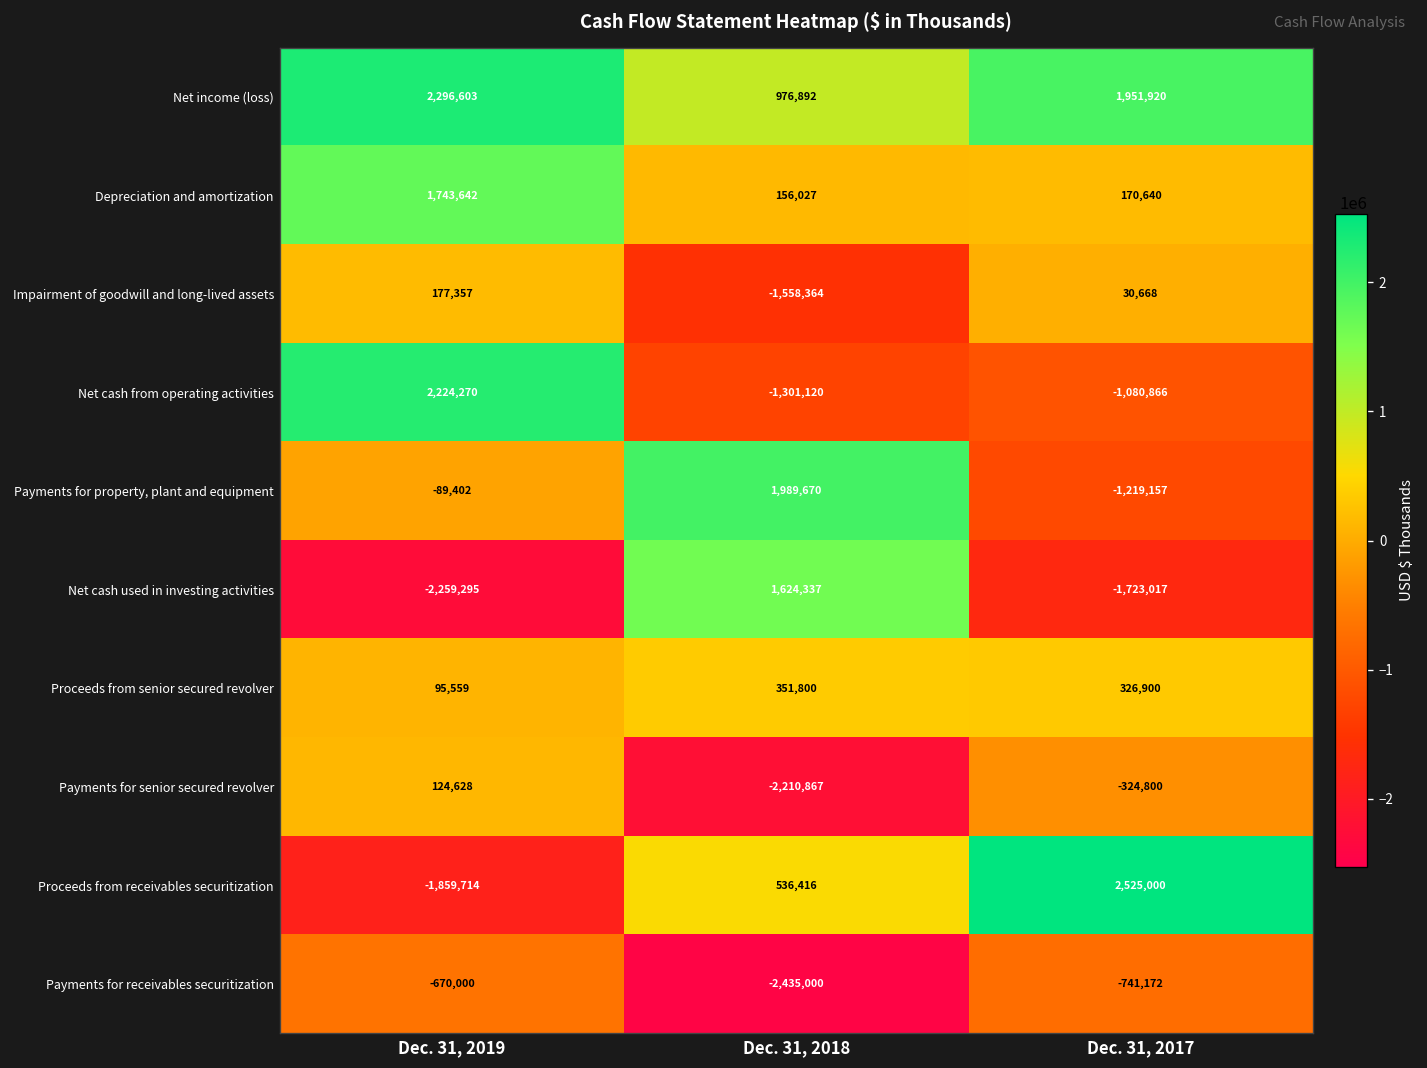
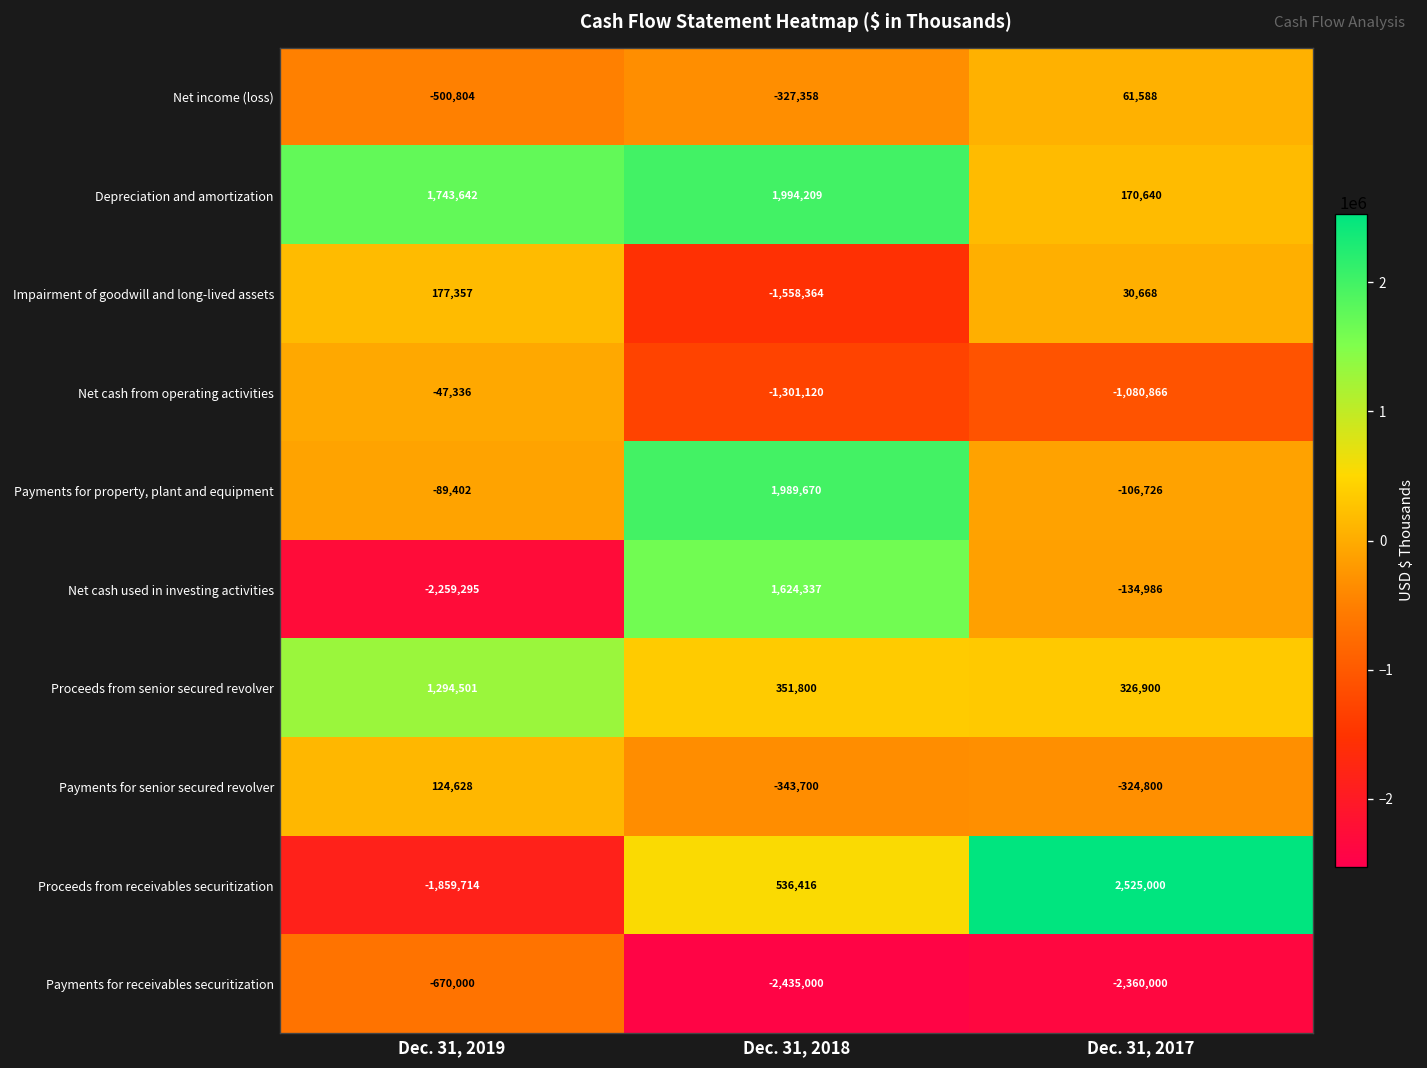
  {
    "Net income (loss)": {
-     "Dec. 31, 2019": "2,296,603",
-     "Dec. 31, 2018": "976,892",
-     "Dec. 31, 2017": "1,951,920"
+     "Dec. 31, 2019": "-500,804",
+     "Dec. 31, 2018": "-327,358",
+     "Dec. 31, 2017": "61,588"
    },
    "Depreciation and amortization": {
      "Dec. 31, 2019": "1,743,642",
-     "Dec. 31, 2018": "156,027",
+     "Dec. 31, 2018": "1,994,209",
      "Dec. 31, 2017": "170,640"
    },
    "Impairment of goodwill and long-lived assets": {
      "Dec. 31, 2019": "177,357",
      "Dec. 31, 2018": "-1,558,364",
      "Dec. 31, 2017": "30,668"
    },
    "Net cash from operating activities": {
-     "Dec. 31, 2019": "2,224,270",
+     "Dec. 31, 2019": "-47,336",
      "Dec. 31, 2018": "-1,301,120",
      "Dec. 31, 2017": "-1,080,866"
    },
    "Payments for property, plant and equipment": {
      "Dec. 31, 2019": "-89,402",
      "Dec. 31, 2018": "1,989,670",
-     "Dec. 31, 2017": "-1,219,157"
+     "Dec. 31, 2017": "-106,726"
    },
    "Net cash used in investing activities": {
      "Dec. 31, 2019": "-2,259,295",
      "Dec. 31, 2018": "1,624,337",
-     "Dec. 31, 2017": "-1,723,017"
+     "Dec. 31, 2017": "-134,986"
    },
    "Proceeds from senior secured revolver": {
-     "Dec. 31, 2019": "95,559",
+     "Dec. 31, 2019": "1,294,501",
      "Dec. 31, 2018": "351,800",
      "Dec. 31, 2017": "326,900"
    },
    "Payments for senior secured revolver": {
      "Dec. 31, 2019": "124,628",
-     "Dec. 31, 2018": "-2,210,867",
+     "Dec. 31, 2018": "-343,700",
      "Dec. 31, 2017": "-324,800"
    },
    "Proceeds from receivables securitization": {
      "Dec. 31, 2019": "-1,859,714",
      "Dec. 31, 2018": "536,416",
      "Dec. 31, 2017": "2,525,000"
    },
    "Payments for receivables securitization": {
      "Dec. 31, 2019": "-670,000",
      "Dec. 31, 2018": "-2,435,000",
-     "Dec. 31, 2017": "-741,172"
+     "Dec. 31, 2017": "-2,360,000"
    }
  }
